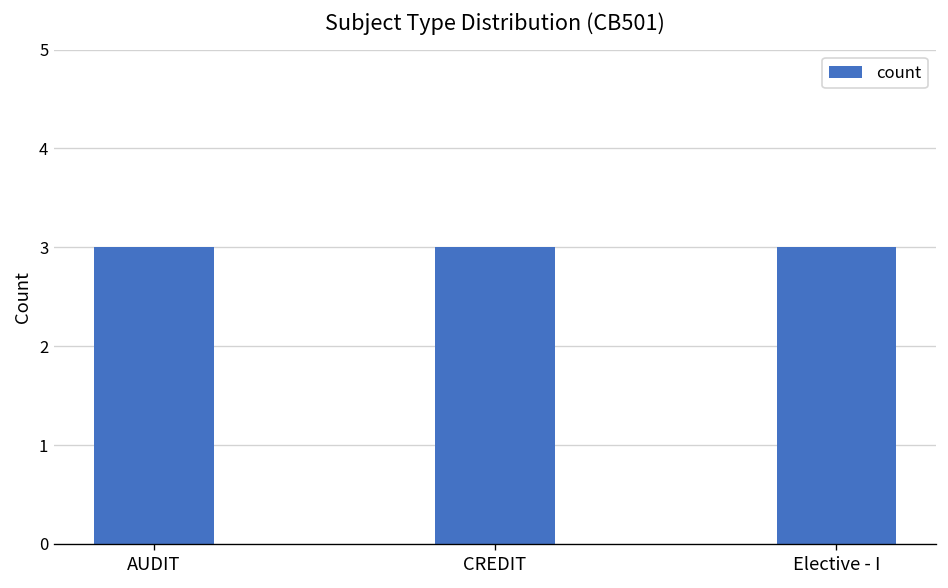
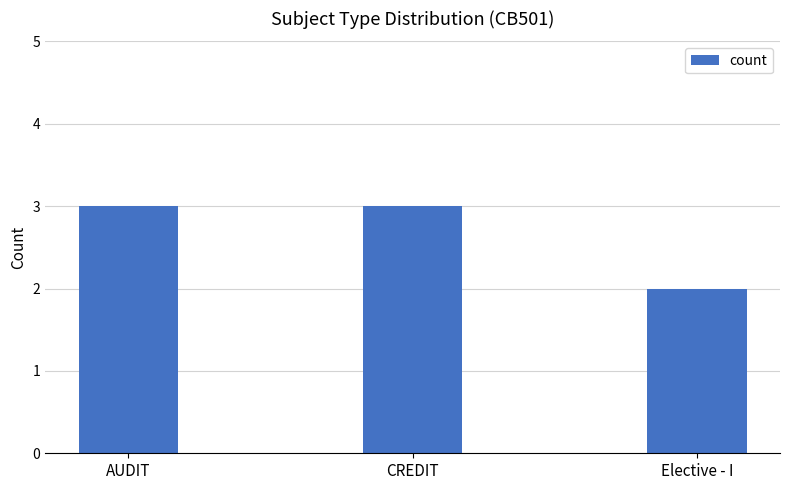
  {
    "AUDIT": 3,
    "CREDIT": 3,
-   "Elective - I": 3
+   "Elective - I": 2
  }
